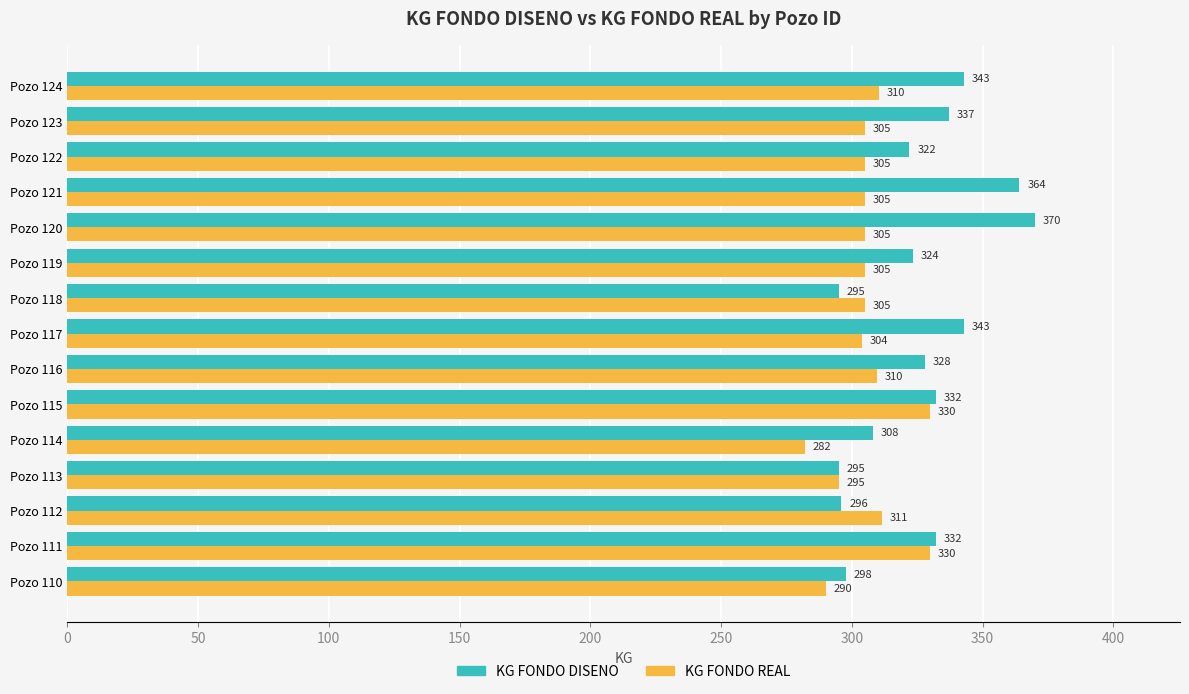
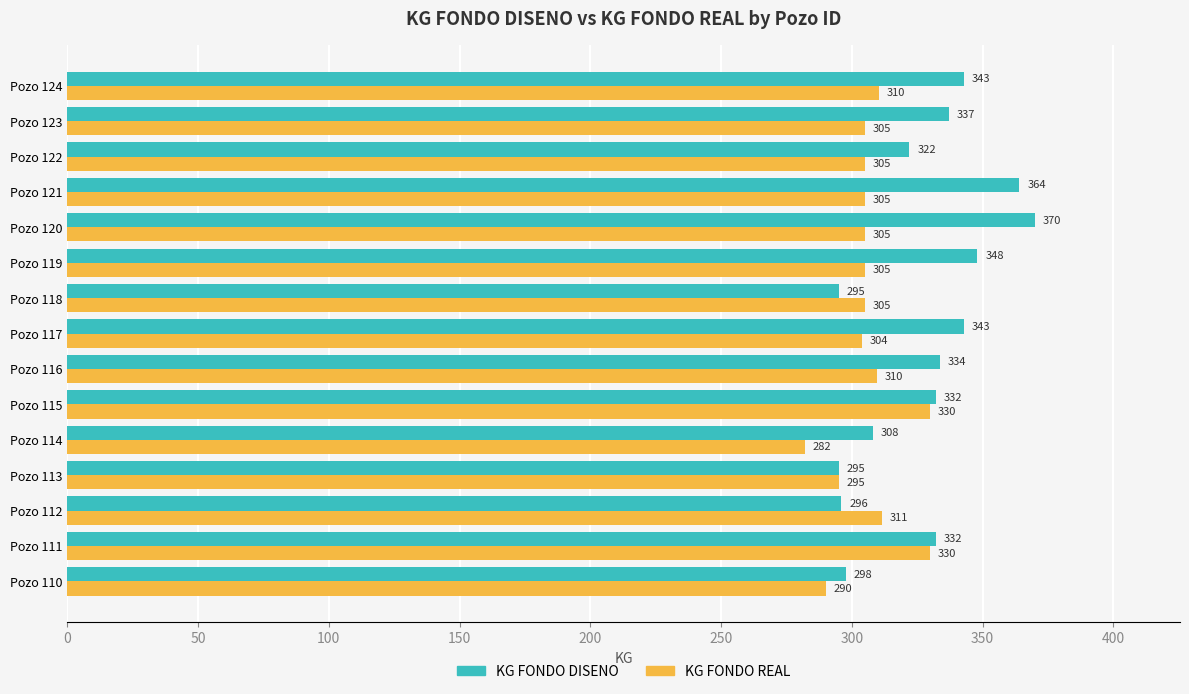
  {
    "KG FONDO DISENO": {
      "Pozo 124": 343,
      "Pozo 123": 337,
      "Pozo 122": 322,
      "Pozo 121": 364,
      "Pozo 120": 370,
-     "Pozo 119": 324,
+     "Pozo 119": 348,
      "Pozo 118": 295,
      "Pozo 117": 343,
-     "Pozo 116": 328,
+     "Pozo 116": 334,
      "Pozo 115": 332,
      "Pozo 114": 308,
      "Pozo 113": 295,
      "Pozo 112": 296,
      "Pozo 111": 332,
      "Pozo 110": 298
    },
    "KG FONDO REAL": {
      "Pozo 124": 310,
      "Pozo 123": 305,
      "Pozo 122": 305,
      "Pozo 121": 305,
      "Pozo 120": 305,
      "Pozo 119": 305,
      "Pozo 118": 305,
      "Pozo 117": 304,
      "Pozo 116": 310,
      "Pozo 115": 330,
      "Pozo 114": 282,
      "Pozo 113": 295,
      "Pozo 112": 311,
      "Pozo 111": 330,
      "Pozo 110": 290
    }
  }
